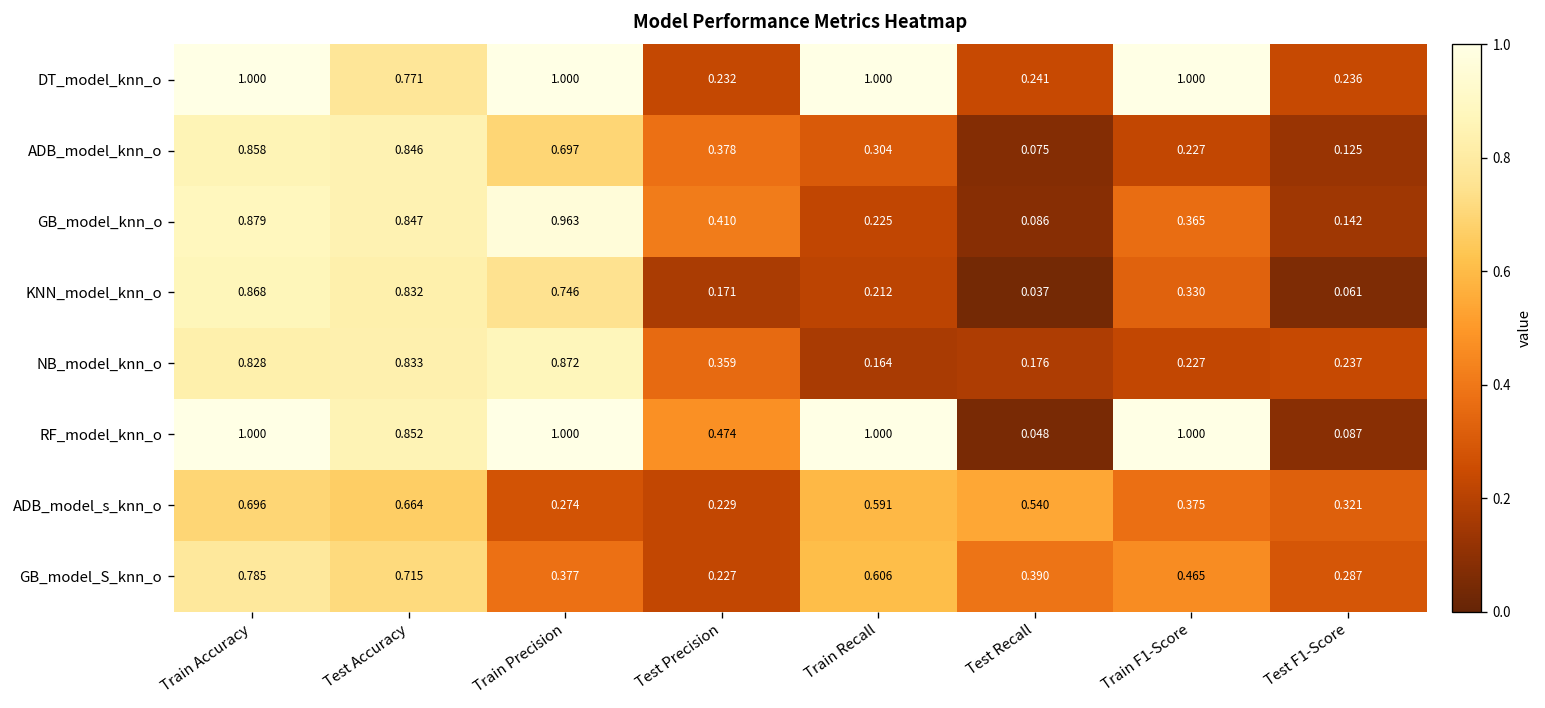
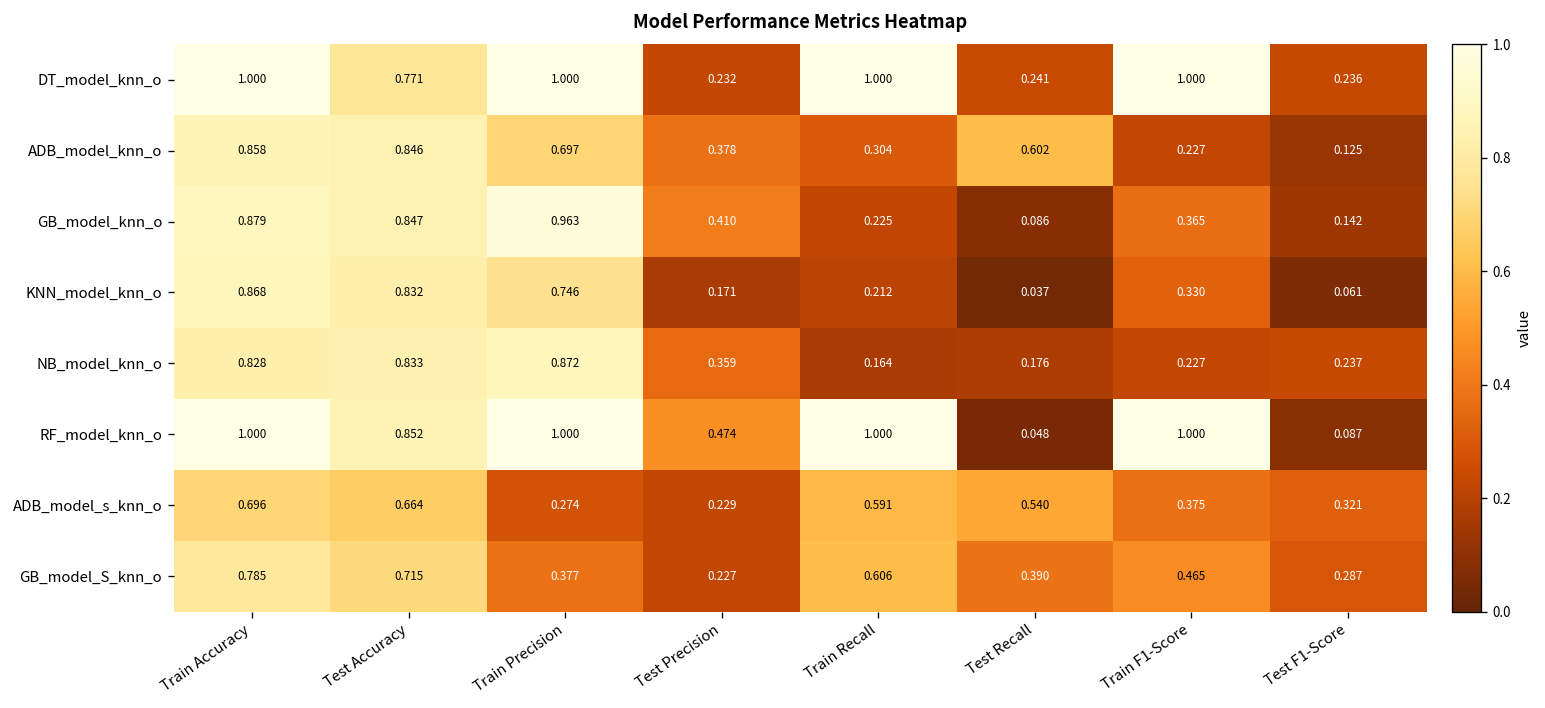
  {
    "DT_model_knn_o": {
      "Train Accuracy": 1.000,
      "Test Accuracy": 0.771,
      "Train Precision": 1.000,
      "Test Precision": 0.232,
      "Train Recall": 1.000,
      "Test Recall": 0.241,
      "Train F1-Score": 1.000,
      "Test F1-Score": 0.236
    },
    "ADB_model_knn_o": {
      "Train Accuracy": 0.858,
      "Test Accuracy": 0.846,
      "Train Precision": 0.697,
      "Test Precision": 0.378,
      "Train Recall": 0.304,
-     "Test Recall": 0.075,
+     "Test Recall": 0.602,
      "Train F1-Score": 0.227,
      "Test F1-Score": 0.125
    },
    "GB_model_knn_o": {
      "Train Accuracy": 0.879,
      "Test Accuracy": 0.847,
      "Train Precision": 0.963,
      "Test Precision": 0.410,
      "Train Recall": 0.225,
      "Test Recall": 0.086,
      "Train F1-Score": 0.365,
      "Test F1-Score": 0.142
    },
    "KNN_model_knn_o": {
      "Train Accuracy": 0.868,
      "Test Accuracy": 0.832,
      "Train Precision": 0.746,
      "Test Precision": 0.171,
      "Train Recall": 0.212,
      "Test Recall": 0.037,
      "Train F1-Score": 0.330,
      "Test F1-Score": 0.061
    },
    "NB_model_knn_o": {
      "Train Accuracy": 0.828,
      "Test Accuracy": 0.833,
      "Train Precision": 0.872,
      "Test Precision": 0.359,
      "Train Recall": 0.164,
      "Test Recall": 0.176,
      "Train F1-Score": 0.227,
      "Test F1-Score": 0.237
    },
    "RF_model_knn_o": {
      "Train Accuracy": 1.000,
      "Test Accuracy": 0.852,
      "Train Precision": 1.000,
      "Test Precision": 0.474,
      "Train Recall": 1.000,
      "Test Recall": 0.048,
      "Train F1-Score": 1.000,
      "Test F1-Score": 0.087
    },
    "ADB_model_s_knn_o": {
      "Train Accuracy": 0.696,
      "Test Accuracy": 0.664,
      "Train Precision": 0.274,
      "Test Precision": 0.229,
      "Train Recall": 0.591,
      "Test Recall": 0.540,
      "Train F1-Score": 0.375,
      "Test F1-Score": 0.321
    },
    "GB_model_S_knn_o": {
      "Train Accuracy": 0.785,
      "Test Accuracy": 0.715,
      "Train Precision": 0.377,
      "Test Precision": 0.227,
      "Train Recall": 0.606,
      "Test Recall": 0.390,
      "Train F1-Score": 0.465,
      "Test F1-Score": 0.287
    }
  }
